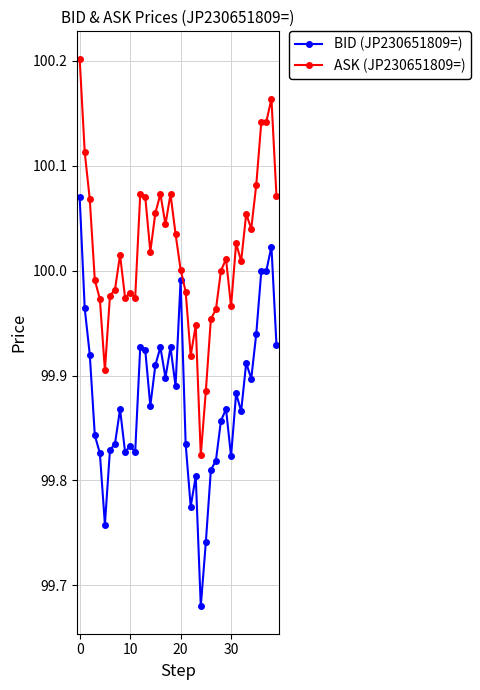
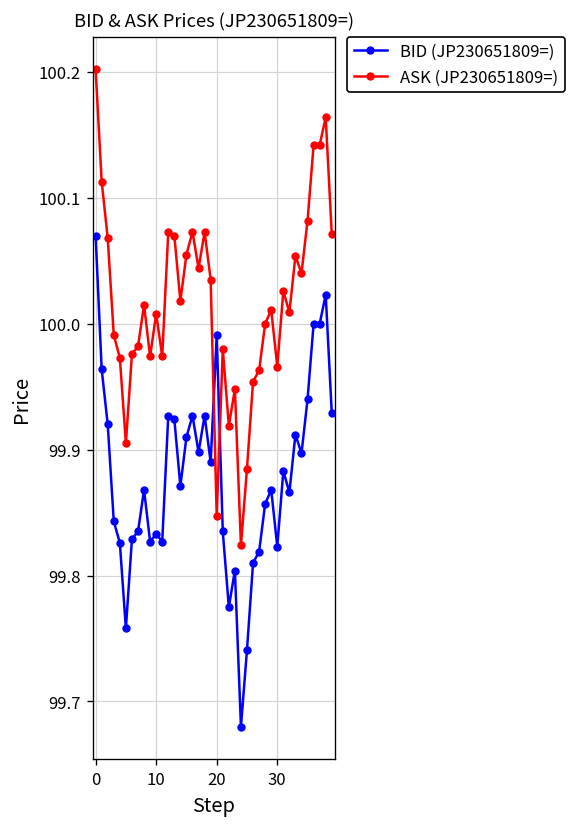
  {
    "BID (JP230651809=)": {
      "0": 100.070,
      "10": 99.833,
      "20": 99.991,
      "30": 99.823
    },
    "ASK (JP230651809=)": {
      "0": 100.202,
-     "10": 99.979,
-     "20": 100.001,
+     "10": 100.008,
+     "20": 99.847,
      "30": 99.966
    }
  }
